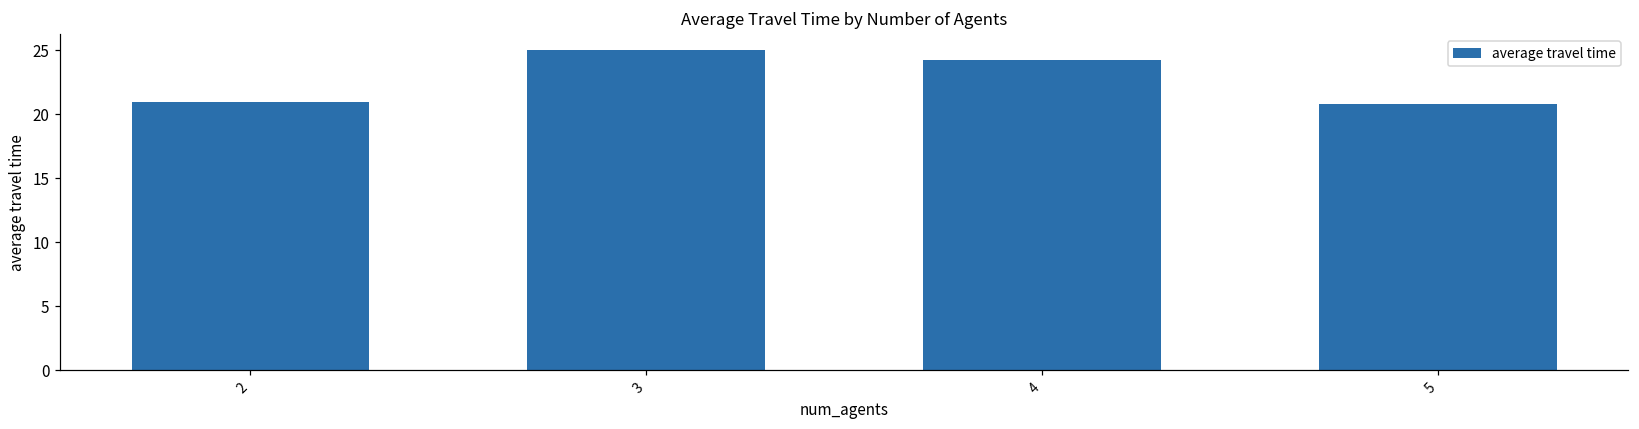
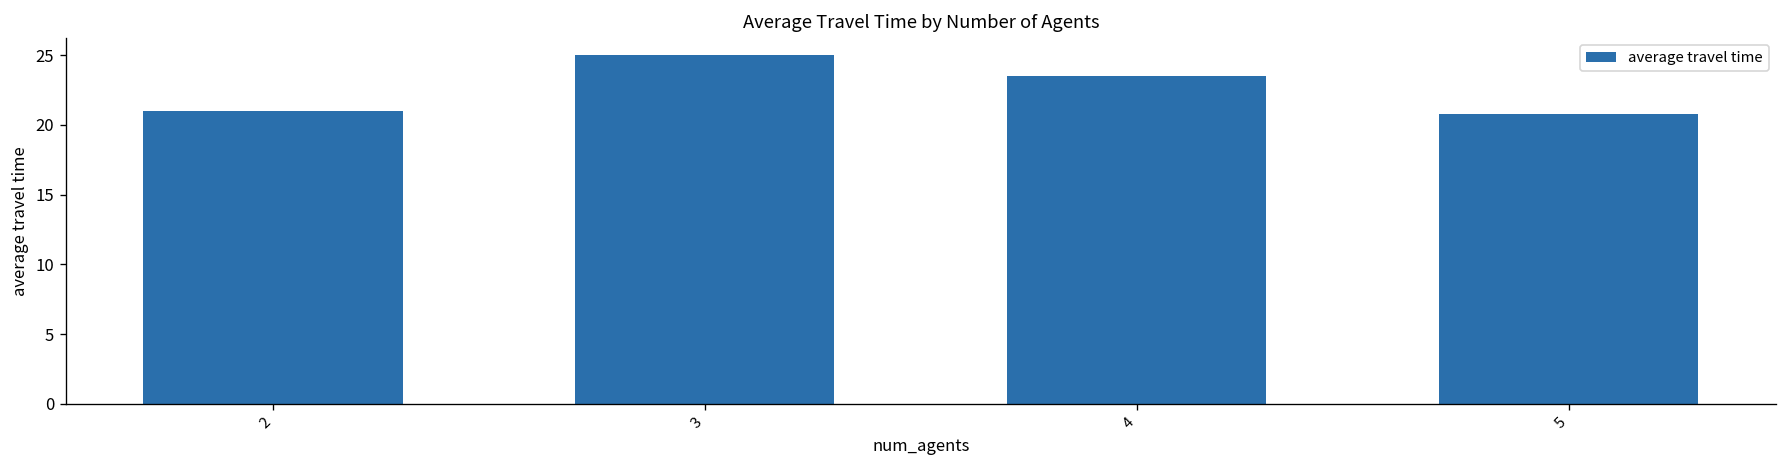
  {
    "2": 21.0,
    "3": 25.0,
-   "4": 24.3,
+   "4": 23.5,
    "5": 20.8
  }
